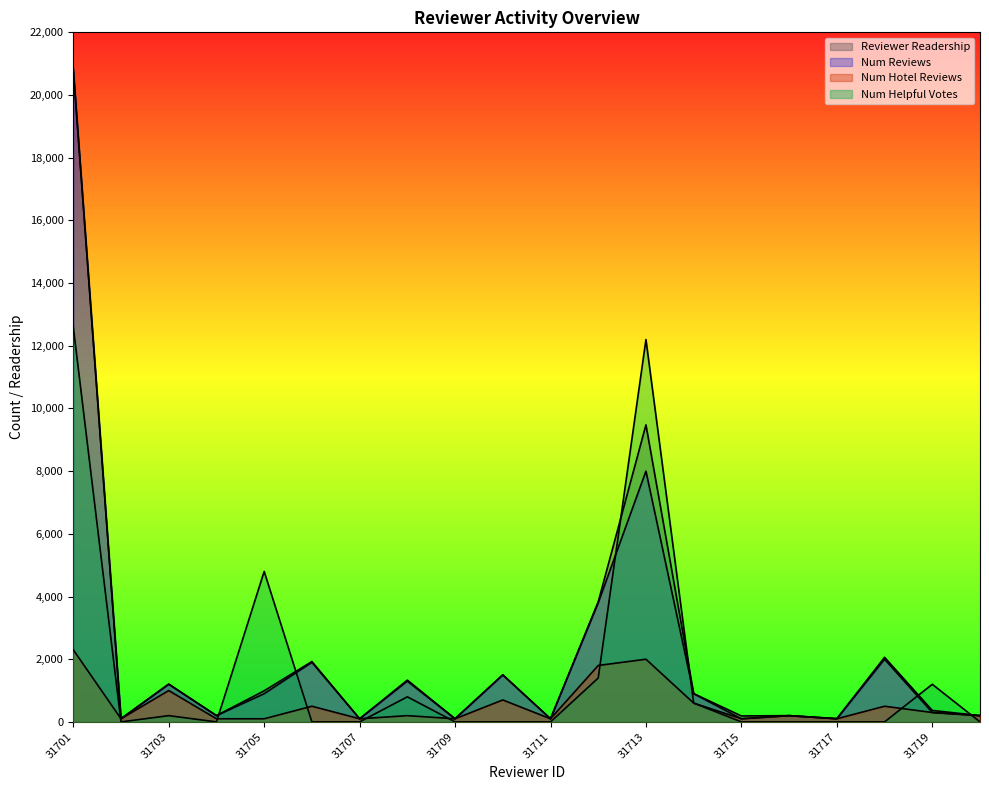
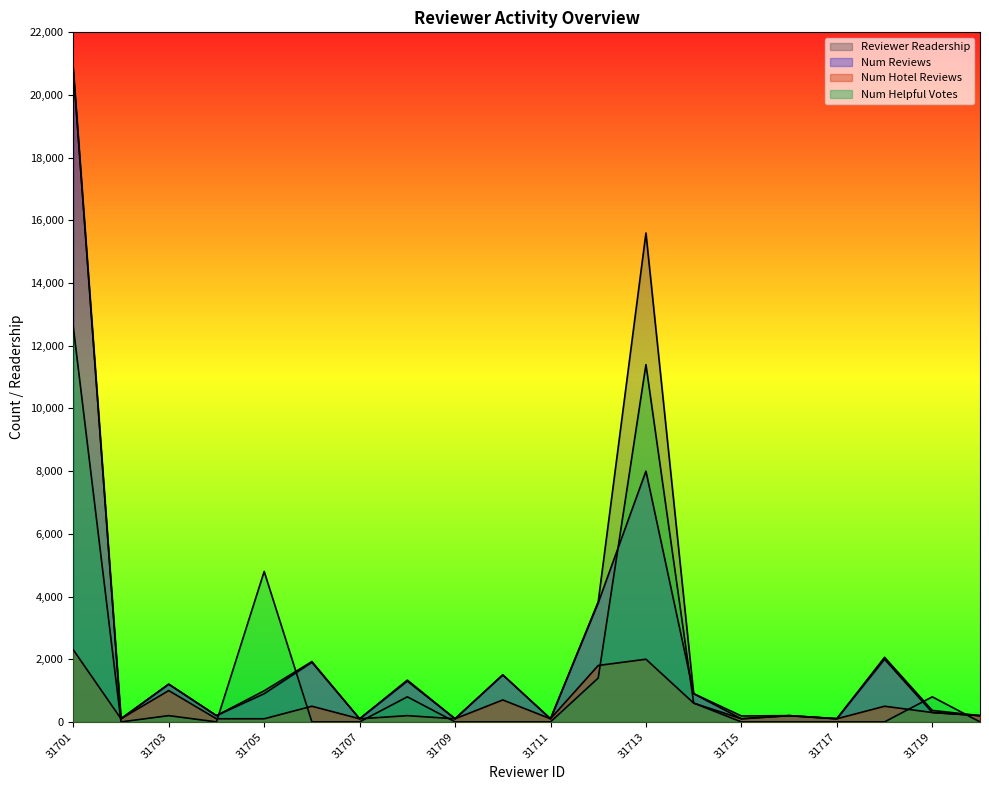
  {
    "Reviewer Readership": {
      "31705": "1,000",
-     "31713": "9,500",
+     "31713": "15,600",
      "31715": "200"
    },
    "Num Reviews": {
      "31705": "900",
      "31713": "8,000"
    },
    "Num Hotel Reviews": {
      "31701": "2,300",
      "31703": "1,000",
      "31705": "100",
      "31713": "2,000"
    },
    "Num Helpful Votes": {
      "31701": "12,600",
      "31703": "200",
      "31705": "4,800",
      "31707": "0",
      "31709": "0",
      "31711": "0",
-     "31713": "12,200",
+     "31713": "11,400",
      "31715": "0",
      "31717": "0",
-     "31719": "1,200"
+     "31719": "800"
    }
  }
